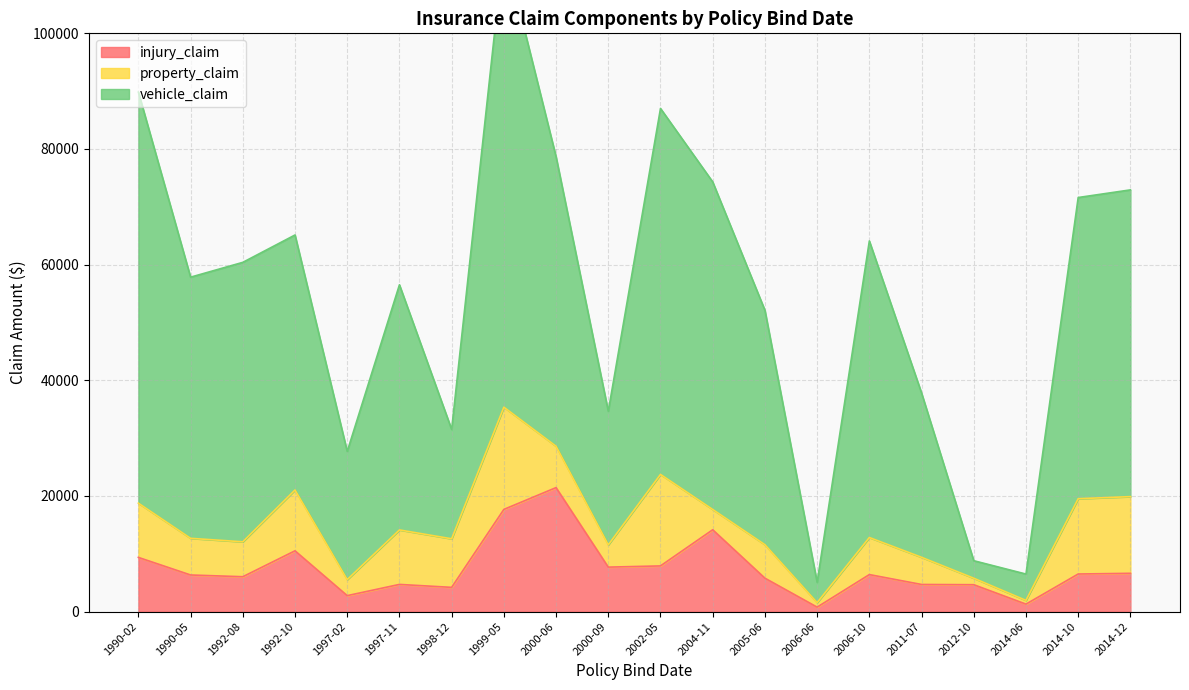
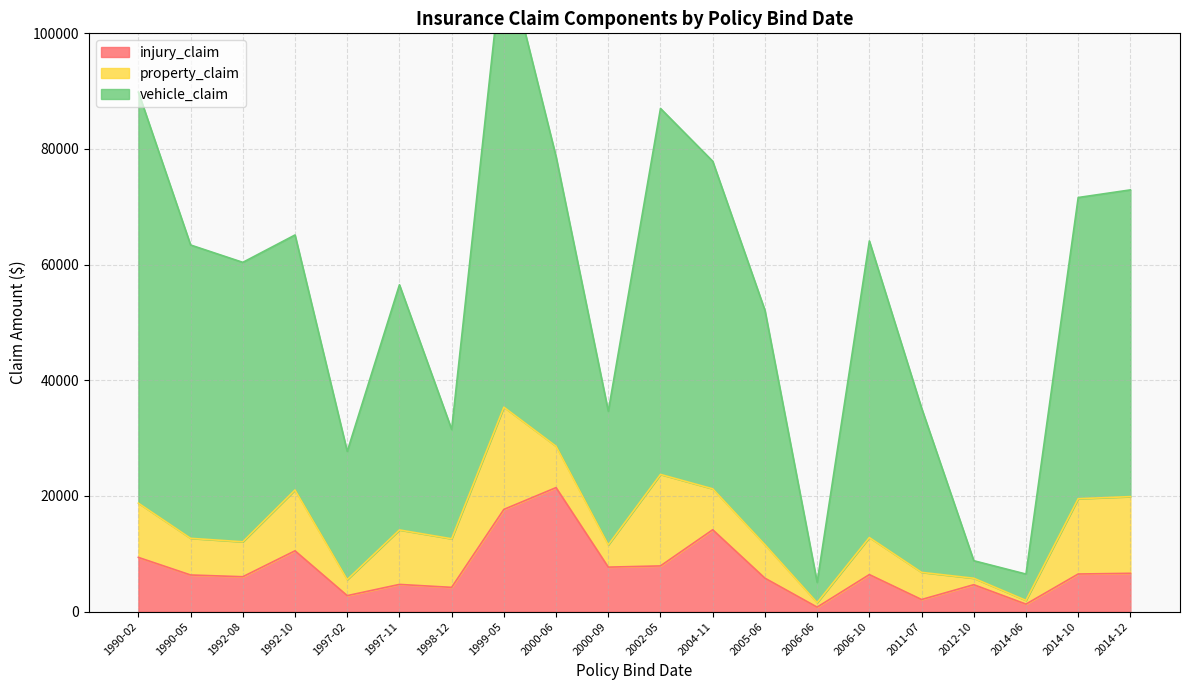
  {
    "injury_claim": {
      "1990-02": 9000,
      "1990-05": 6000,
      "1992-08": 6000,
      "1992-10": 11000,
      "1997-02": 3000,
      "1997-11": 5000,
      "1998-12": 4000,
      "1999-05": 18000,
      "2000-06": 21000,
      "2000-09": 8000,
      "2002-05": 8000,
      "2004-11": 14000,
      "2005-06": 6000,
      "2006-06": 1000,
      "2006-10": 6000,
-     "2011-07": 5000,
+     "2011-07": 2000,
      "2012-10": 5000,
      "2014-06": 1000,
      "2014-10": 7000,
      "2014-12": 7000
    },
    "property_claim": {
      "1990-02": 9000,
      "1990-05": 6000,
      "1992-08": 6000,
      "1992-10": 11000,
      "1997-02": 3000,
      "1997-11": 9000,
      "1998-12": 8000,
      "1999-05": 18000,
      "2000-06": 7000,
      "2000-09": 4000,
      "2002-05": 16000,
-     "2004-11": 4000,
+     "2004-11": 7000,
      "2005-06": 6000,
      "2006-06": 1000,
      "2006-10": 6000,
      "2011-07": 5000,
      "2012-10": 1000,
      "2014-06": 1000,
      "2014-10": 13000,
      "2014-12": 13000
    },
    "vehicle_claim": {
-     "1990-05": 45000,
+     "1990-05": 51000,
      "1992-08": 48000,
      "1992-10": 44000,
      "1997-02": 22000,
      "1997-11": 42000,
      "1998-12": 19000,
      "2000-06": 50000,
      "2000-09": 23000,
      "2002-05": 63000,
      "2004-11": 57000,
      "2005-06": 41000,
      "2006-06": 4000,
      "2006-10": 51000,
      "2011-07": 28000,
      "2012-10": 3000,
      "2014-06": 5000,
      "2014-10": 52000,
      "2014-12": 53000
    }
  }
